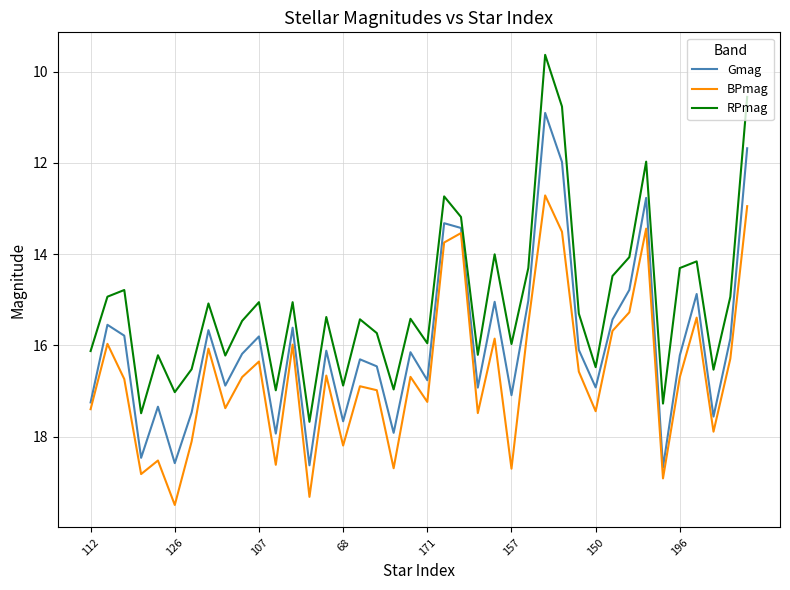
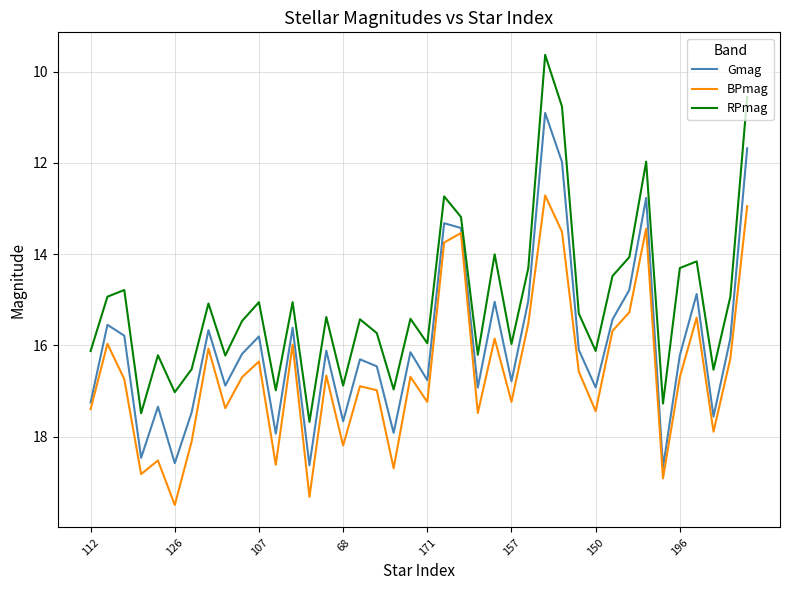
  {
    "Gmag": {
      "112": 17.2,
      "126": 18.6,
      "107": 15.8,
      "68": 17.7,
      "171": 16.8,
-     "157": 17.1,
+     "157": 16.8,
      "150": 16.9,
      "196": 16.2
    },
    "BPmag": {
      "112": 17.4,
      "126": 19.5,
      "107": 16.4,
      "68": 18.2,
      "171": 17.2,
-     "157": 18.7,
+     "157": 17.2,
      "150": 17.4,
      "196": 16.7
    },
    "RPmag": {
      "112": 16.1,
      "126": 17.0,
      "107": 15.1,
      "68": 16.9,
      "171": 16.0,
      "157": 16.0,
-     "150": 16.5,
+     "150": 16.1,
      "196": 14.3
    }
  }
